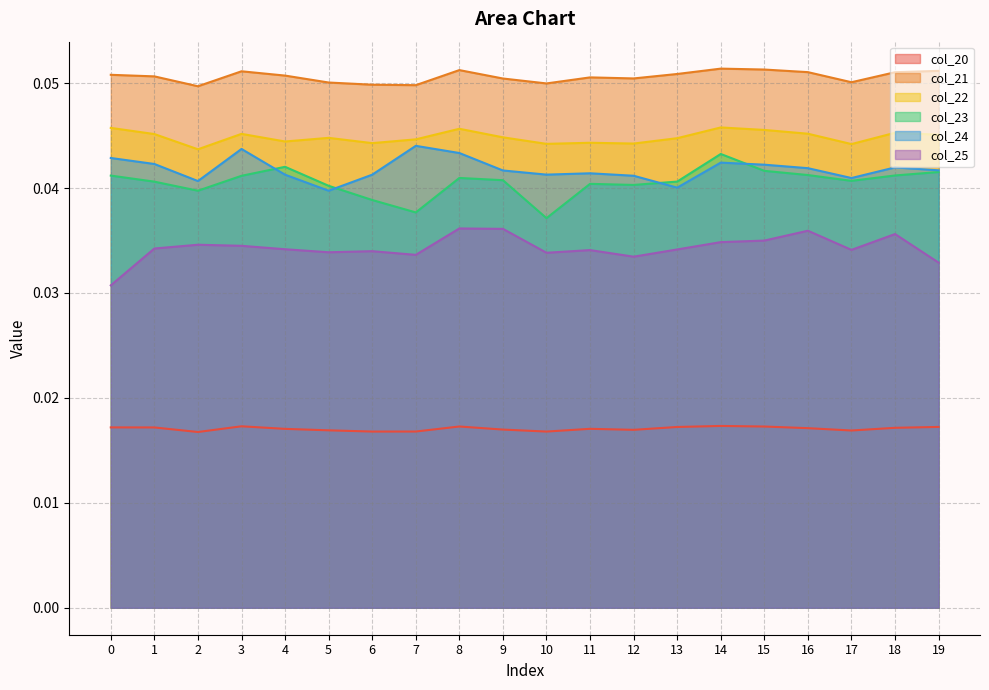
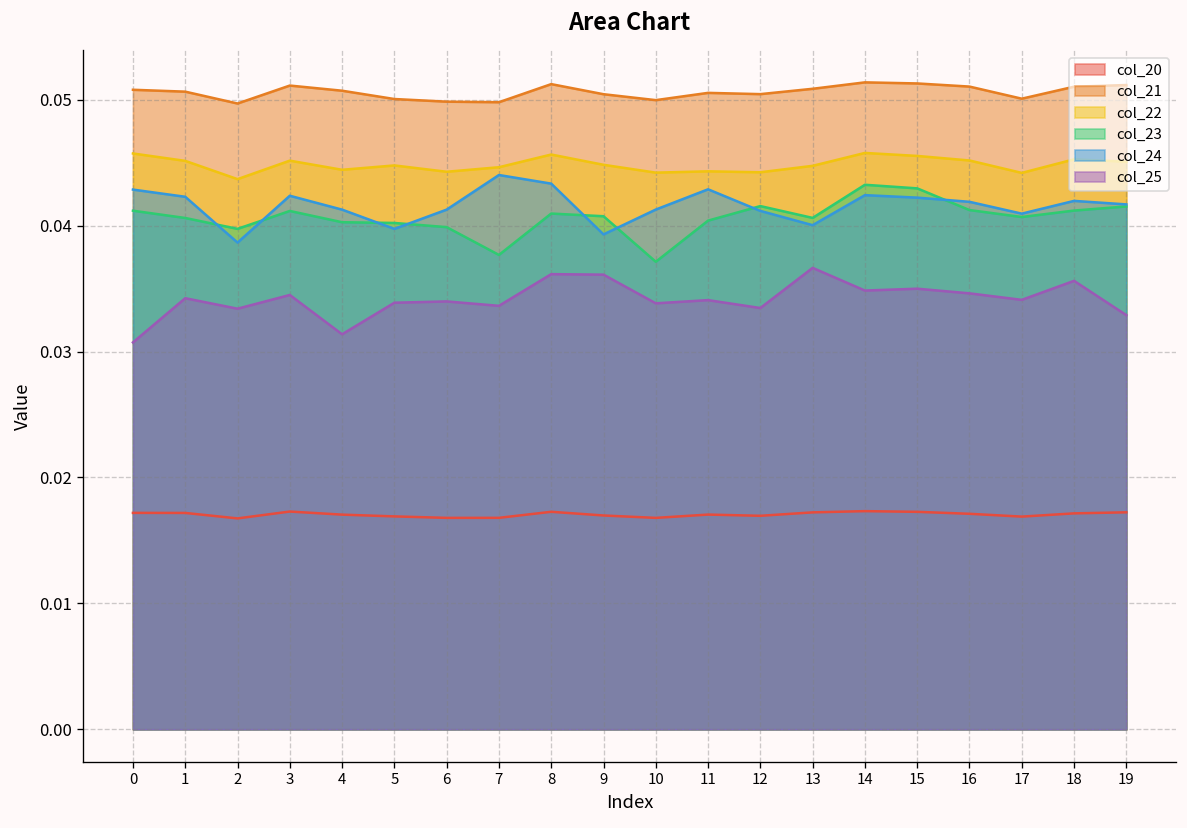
  {
    "col_23": {
      "0": 0.0412,
      "1": 0.0406,
      "2": 0.0397,
      "3": 0.0412,
-     "4": 0.0420,
+     "4": 0.0403,
      "5": 0.0402,
-     "6": 0.0389,
+     "6": 0.0399,
      "7": 0.0377,
      "8": 0.0410,
      "9": 0.0407,
      "10": 0.0371,
      "11": 0.0404,
-     "12": 0.0403,
+     "12": 0.0416,
      "13": 0.0406,
      "14": 0.0432,
-     "15": 0.0416,
+     "15": 0.0430,
      "16": 0.0412,
      "17": 0.0407,
      "18": 0.0412
    },
    "col_24": {
      "0": 0.0429,
      "1": 0.0423,
-     "2": 0.0407,
-     "3": 0.0437,
+     "2": 0.0387,
+     "3": 0.0424,
      "4": 0.0413,
      "5": 0.0397,
      "6": 0.0413,
      "7": 0.0440,
      "8": 0.0433,
-     "9": 0.0417,
+     "9": 0.0393,
      "10": 0.0413,
-     "11": 0.0414,
+     "11": 0.0429,
      "12": 0.0412,
      "13": 0.0400,
      "14": 0.0424,
      "15": 0.0422,
      "16": 0.0419,
      "17": 0.0410,
      "18": 0.0420
    },
    "col_25": {
      "0": 0.0307,
      "1": 0.0342,
-     "2": 0.0346,
+     "2": 0.0334,
      "3": 0.0345,
-     "4": 0.0342,
+     "4": 0.0314,
      "5": 0.0339,
      "6": 0.0340,
      "7": 0.0336,
      "8": 0.0361,
      "9": 0.0361,
      "10": 0.0338,
      "11": 0.0341,
      "12": 0.0335,
-     "13": 0.0341,
+     "13": 0.0366,
      "14": 0.0348,
      "15": 0.0350,
-     "16": 0.0359,
+     "16": 0.0346,
      "17": 0.0341,
      "18": 0.0356,
      "19": 0.0329
    }
  }
